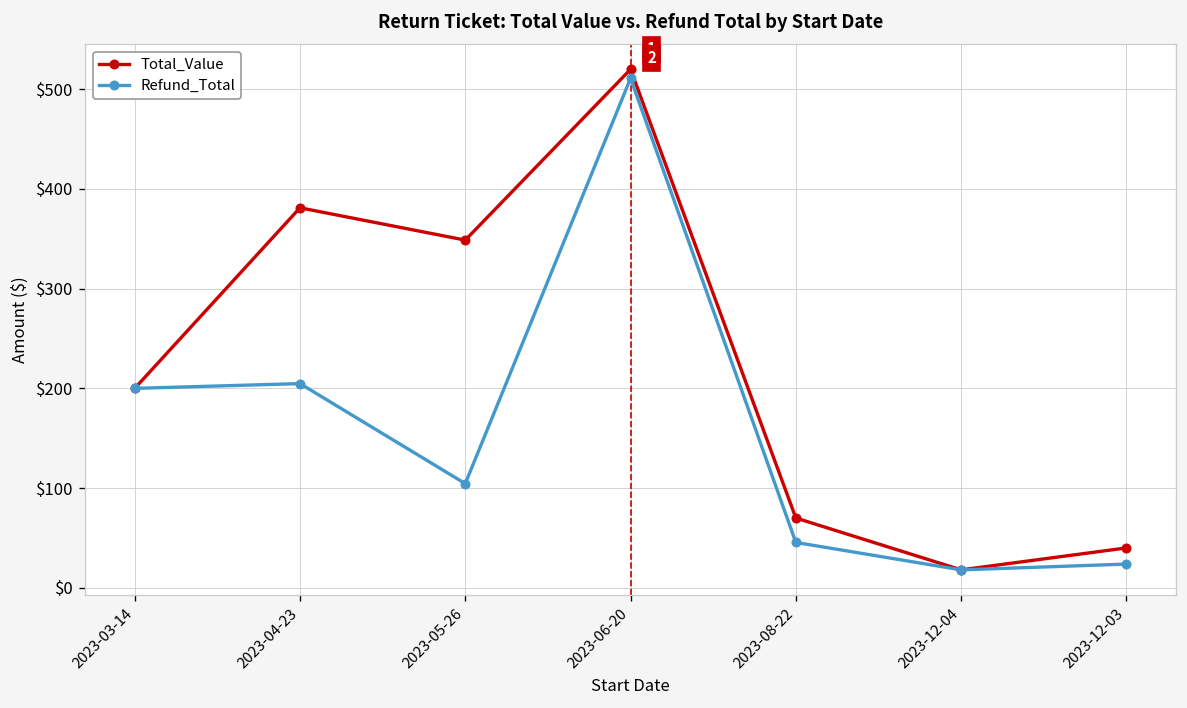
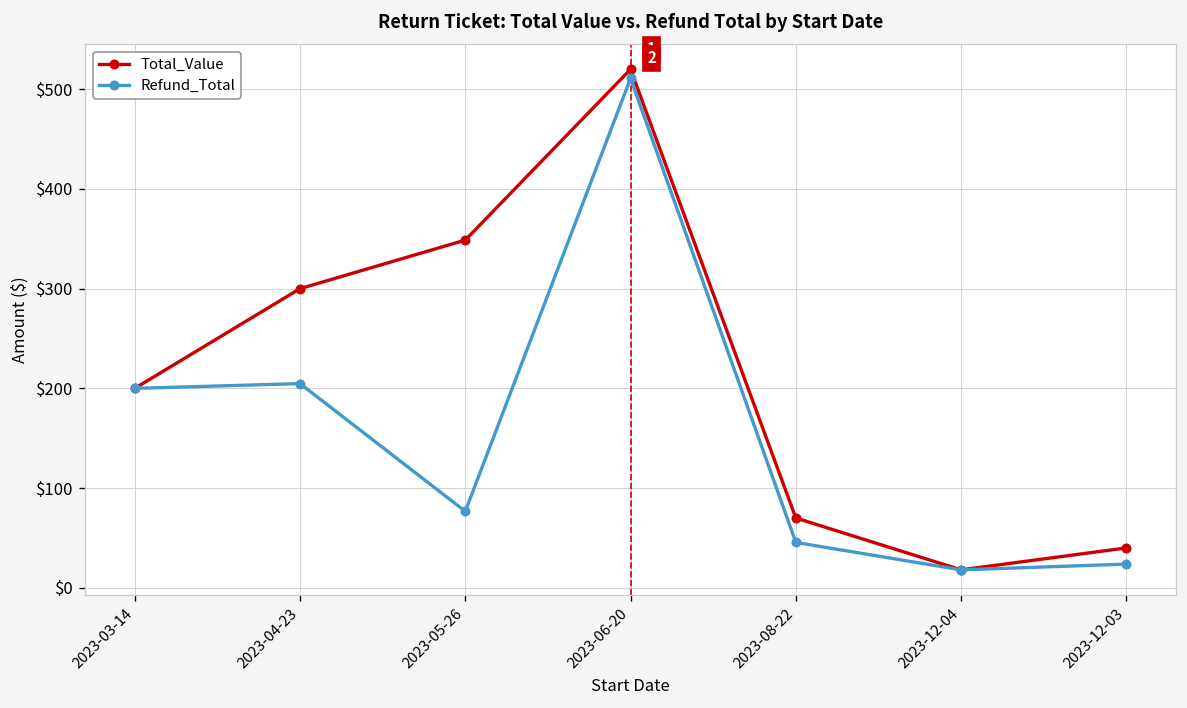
  {
    "Total_Value": {
-     "2023-04-23": "$380",
+     "2023-04-23": "$300",
      "2023-05-26": "$350",
      "2023-08-22": "$70",
      "2023-12-03": "$40"
    },
    "Refund_Total": {
      "2023-04-23": "$200",
-     "2023-05-26": "$100",
+     "2023-05-26": "$80",
      "2023-06-20": "$510",
      "2023-08-22": "$50",
      "2023-12-03": "$20"
    }
  }
